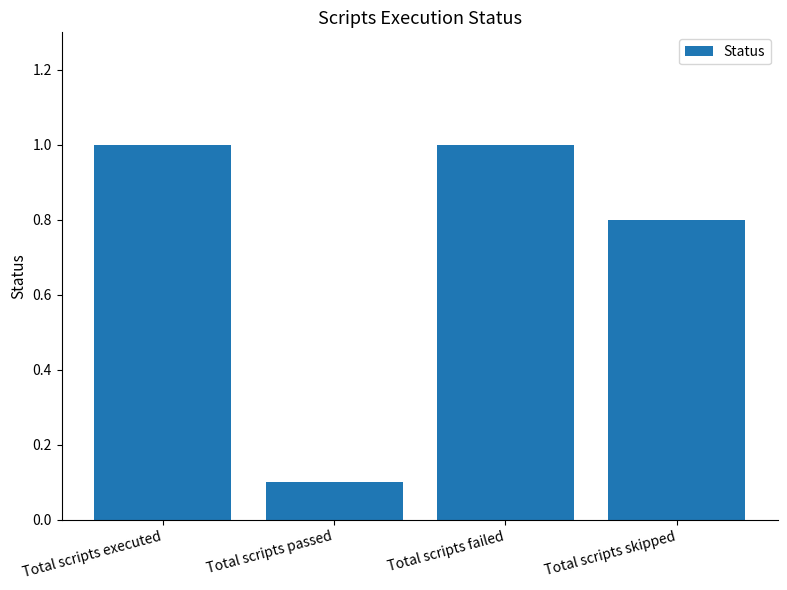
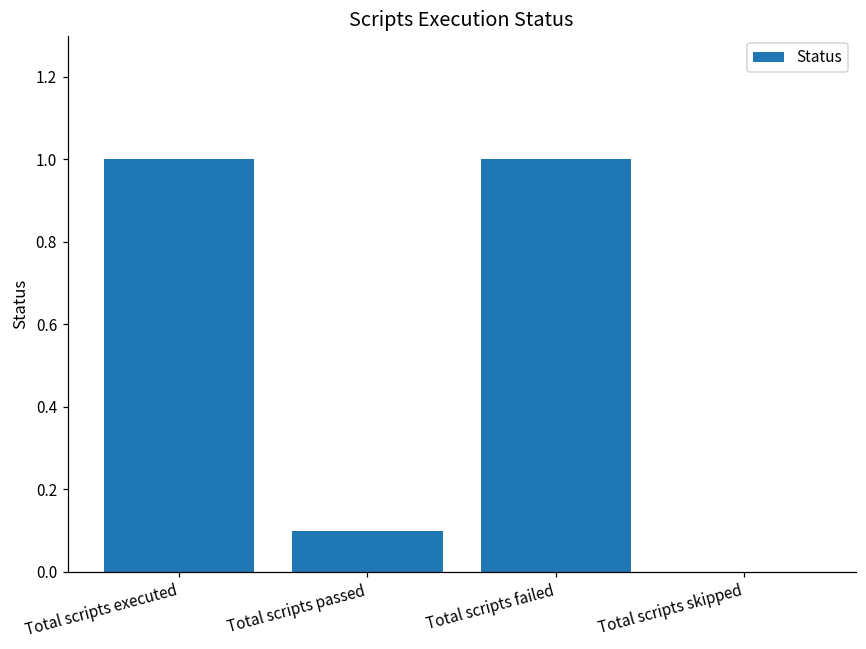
  {
    "Total scripts executed": 1.0,
    "Total scripts passed": 0.1,
    "Total scripts failed": 1.0,
-   "Total scripts skipped": 0.8
+   "Total scripts skipped": 0.0
  }
